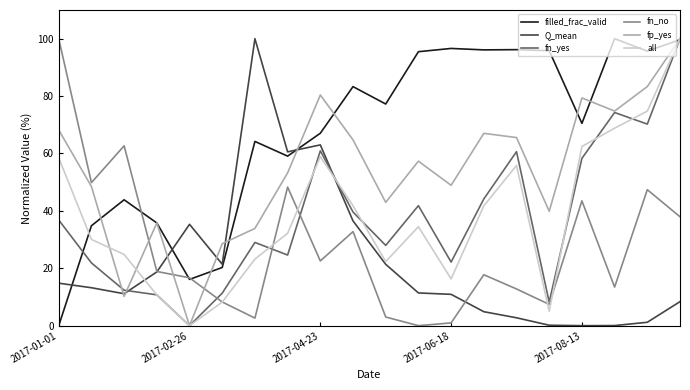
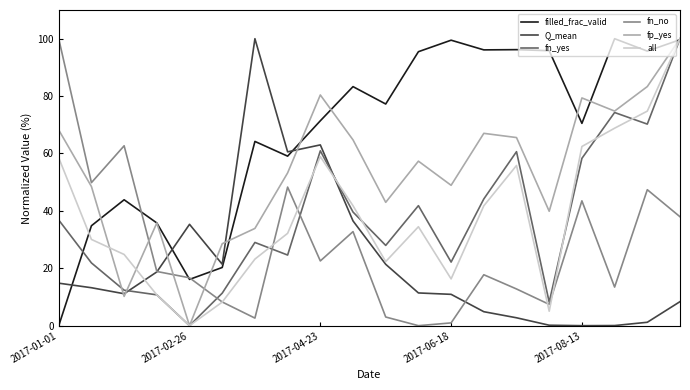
  {
    "filled_frac_valid": {
      "2017-01-01": 0,
-     "2017-04-23": 67,
-     "2017-06-18": 97,
+     "2017-04-23": 71,
+     "2017-06-18": 99,
      "2017-08-13": 70
    }
  }
